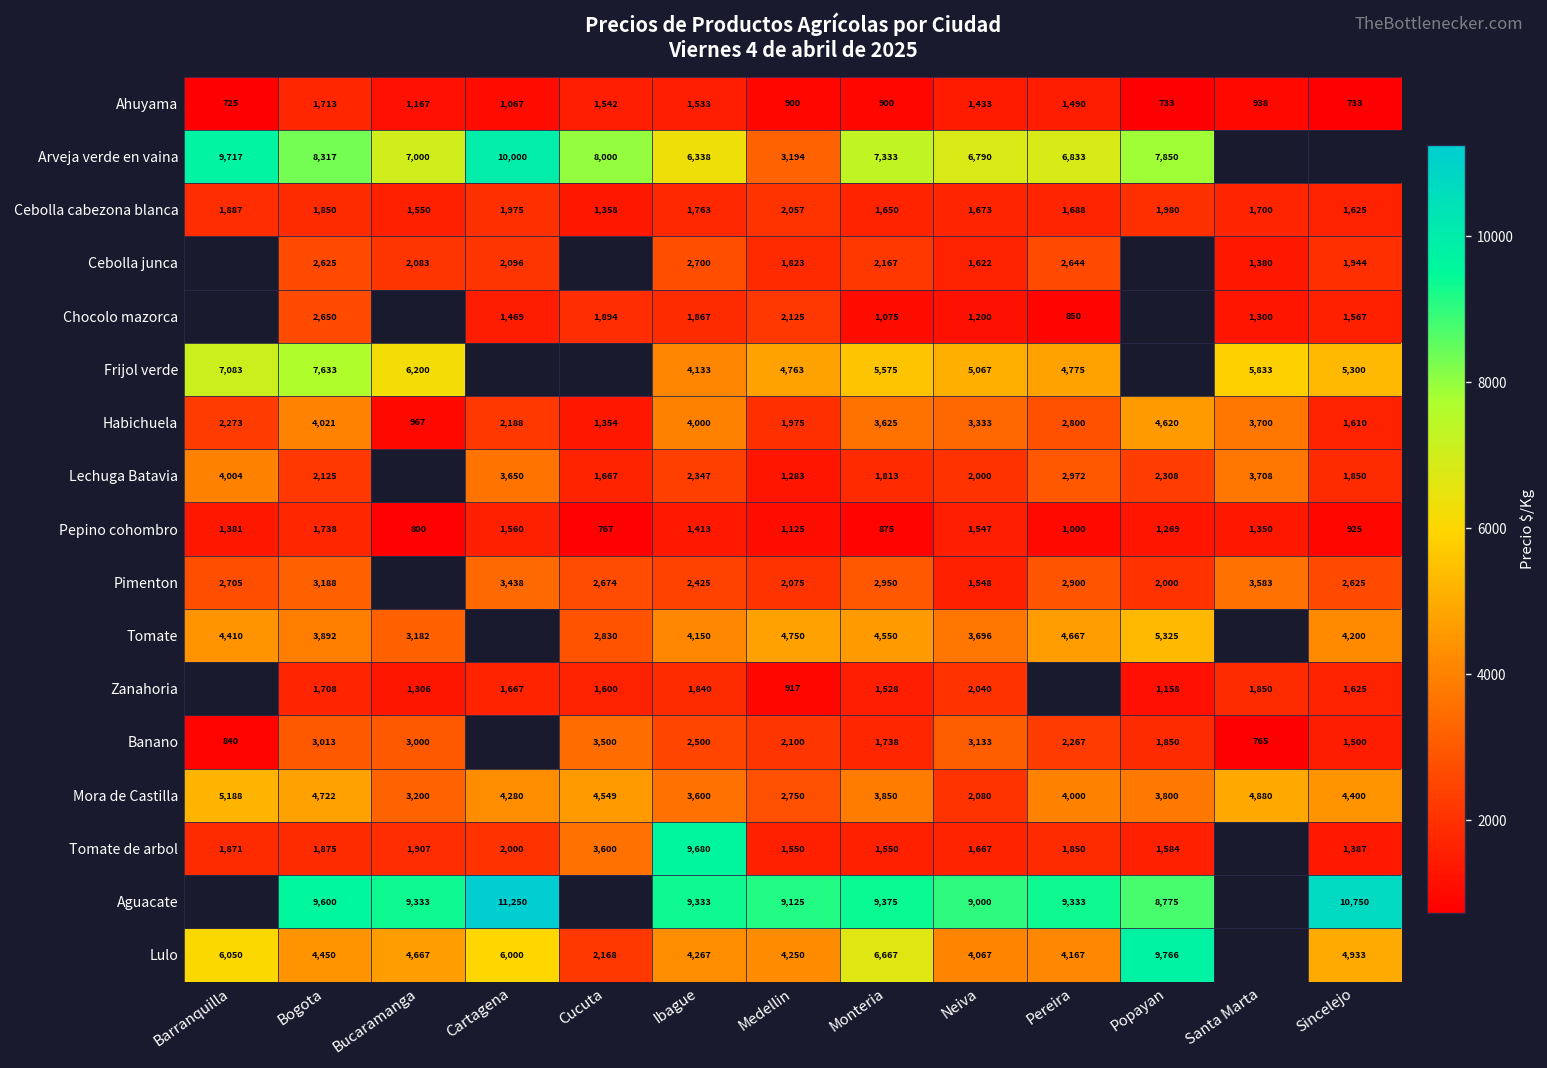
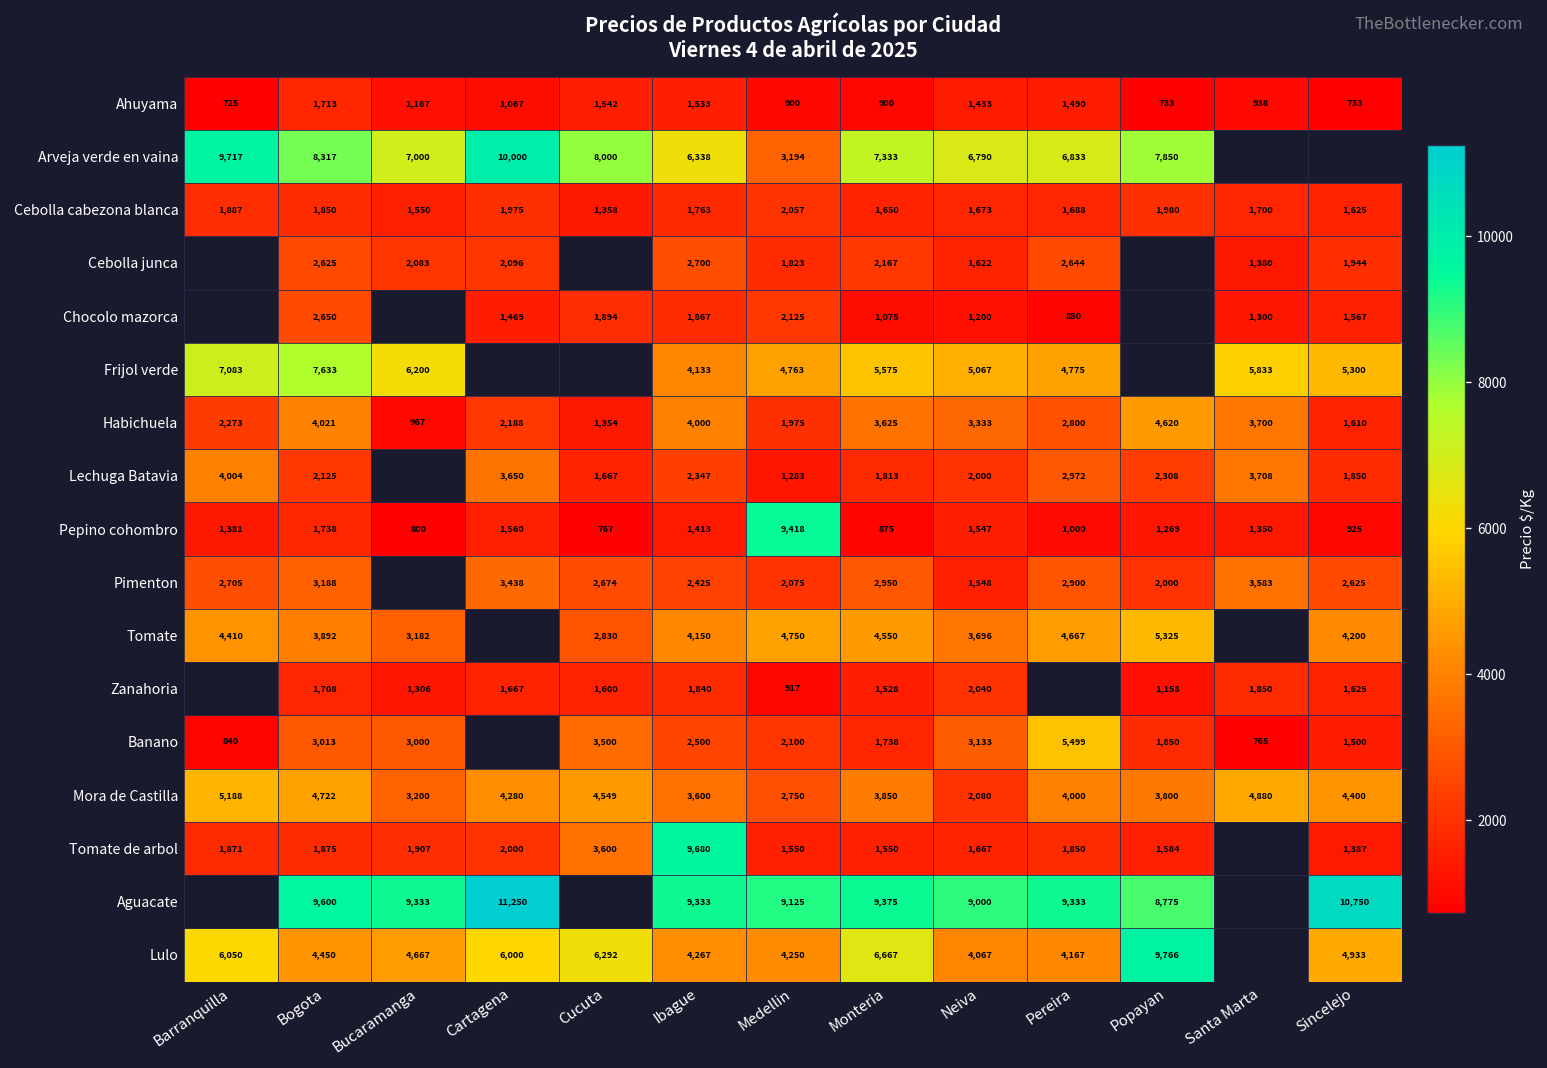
  {
    "Ahuyama": {
      "Barranquilla": "725",
      "Bogota": "1,713",
      "Bucaramanga": "1,167",
      "Cartagena": "1,067",
      "Cucuta": "1,542",
      "Ibague": "1,533",
      "Medellin": "900",
      "Monteria": "900",
      "Neiva": "1,433",
      "Pereira": "1,490",
      "Popayan": "733",
      "Santa Marta": "938",
      "Sincelejo": "733"
    },
    "Arveja verde en vaina": {
      "Barranquilla": "9,717",
      "Bogota": "8,317",
      "Bucaramanga": "7,000",
      "Cartagena": "10,000",
      "Cucuta": "8,000",
      "Ibague": "6,338",
      "Medellin": "3,194",
      "Monteria": "7,333",
      "Neiva": "6,790",
      "Pereira": "6,833",
      "Popayan": "7,850"
    },
    "Cebolla cabezona blanca": {
      "Barranquilla": "1,887",
      "Bogota": "1,850",
      "Bucaramanga": "1,550",
      "Cartagena": "1,975",
      "Cucuta": "1,358",
      "Ibague": "1,763",
      "Medellin": "2,057",
      "Monteria": "1,650",
      "Neiva": "1,673",
      "Pereira": "1,688",
      "Popayan": "1,980",
      "Santa Marta": "1,700",
      "Sincelejo": "1,625"
    },
    "Cebolla junca": {
      "Bogota": "2,625",
      "Bucaramanga": "2,083",
      "Cartagena": "2,096",
      "Ibague": "2,700",
      "Medellin": "1,823",
      "Monteria": "2,167",
      "Neiva": "1,622",
      "Pereira": "2,644",
      "Santa Marta": "1,380",
      "Sincelejo": "1,944"
    },
    "Chocolo mazorca": {
      "Bogota": "2,650",
      "Cartagena": "1,469",
      "Cucuta": "1,894",
      "Ibague": "1,867",
      "Medellin": "2,125",
      "Monteria": "1,075",
      "Neiva": "1,200",
      "Pereira": "850",
      "Santa Marta": "1,300",
      "Sincelejo": "1,567"
    },
    "Frijol verde": {
      "Barranquilla": "7,083",
      "Bogota": "7,633",
      "Bucaramanga": "6,200",
      "Ibague": "4,133",
      "Medellin": "4,763",
      "Monteria": "5,575",
      "Neiva": "5,067",
      "Pereira": "4,775",
      "Santa Marta": "5,833",
      "Sincelejo": "5,300"
    },
    "Habichuela": {
      "Barranquilla": "2,273",
      "Bogota": "4,021",
      "Bucaramanga": "967",
      "Cartagena": "2,188",
      "Cucuta": "1,354",
      "Ibague": "4,000",
      "Medellin": "1,975",
      "Monteria": "3,625",
      "Neiva": "3,333",
      "Pereira": "2,800",
      "Popayan": "4,620",
      "Santa Marta": "3,700",
      "Sincelejo": "1,610"
    },
    "Lechuga Batavia": {
      "Barranquilla": "4,004",
      "Bogota": "2,125",
      "Cartagena": "3,650",
      "Cucuta": "1,667",
      "Ibague": "2,347",
      "Medellin": "1,283",
      "Monteria": "1,813",
      "Neiva": "2,000",
      "Pereira": "2,972",
      "Popayan": "2,308",
      "Santa Marta": "3,708",
      "Sincelejo": "1,850"
    },
    "Pepino cohombro": {
      "Barranquilla": "1,381",
      "Bogota": "1,738",
      "Bucaramanga": "800",
      "Cartagena": "1,560",
      "Cucuta": "767",
      "Ibague": "1,413",
-     "Medellin": "1,125",
+     "Medellin": "9,418",
      "Monteria": "875",
      "Neiva": "1,547",
      "Pereira": "1,000",
      "Popayan": "1,269",
      "Santa Marta": "1,350",
      "Sincelejo": "925"
    },
    "Pimenton": {
      "Barranquilla": "2,705",
      "Bogota": "3,188",
      "Cartagena": "3,438",
      "Cucuta": "2,674",
      "Ibague": "2,425",
      "Medellin": "2,075",
      "Monteria": "2,950",
      "Neiva": "1,548",
      "Pereira": "2,900",
      "Popayan": "2,000",
      "Santa Marta": "3,583",
      "Sincelejo": "2,625"
    },
    "Tomate": {
      "Barranquilla": "4,410",
      "Bogota": "3,892",
      "Bucaramanga": "3,182",
      "Cucuta": "2,830",
      "Ibague": "4,150",
      "Medellin": "4,750",
      "Monteria": "4,550",
      "Neiva": "3,696",
      "Pereira": "4,667",
      "Popayan": "5,325",
      "Sincelejo": "4,200"
    },
    "Zanahoria": {
      "Bogota": "1,708",
      "Bucaramanga": "1,306",
      "Cartagena": "1,667",
      "Cucuta": "1,600",
      "Ibague": "1,840",
      "Medellin": "917",
      "Monteria": "1,528",
      "Neiva": "2,040",
      "Popayan": "1,158",
      "Santa Marta": "1,850",
      "Sincelejo": "1,625"
    },
    "Banano": {
      "Barranquilla": "840",
      "Bogota": "3,013",
      "Bucaramanga": "3,000",
      "Cucuta": "3,500",
      "Ibague": "2,500",
      "Medellin": "2,100",
      "Monteria": "1,738",
      "Neiva": "3,133",
-     "Pereira": "2,267",
+     "Pereira": "5,499",
      "Popayan": "1,850",
      "Santa Marta": "765",
      "Sincelejo": "1,500"
    },
    "Mora de Castilla": {
      "Barranquilla": "5,188",
      "Bogota": "4,722",
      "Bucaramanga": "3,200",
      "Cartagena": "4,280",
      "Cucuta": "4,549",
      "Ibague": "3,600",
      "Medellin": "2,750",
      "Monteria": "3,850",
      "Neiva": "2,080",
      "Pereira": "4,000",
      "Popayan": "3,800",
      "Santa Marta": "4,880",
      "Sincelejo": "4,400"
    },
    "Tomate de arbol": {
      "Barranquilla": "1,871",
      "Bogota": "1,875",
      "Bucaramanga": "1,907",
      "Cartagena": "2,000",
      "Cucuta": "3,600",
      "Ibague": "9,680",
      "Medellin": "1,550",
      "Monteria": "1,550",
      "Neiva": "1,667",
      "Pereira": "1,850",
      "Popayan": "1,584",
      "Sincelejo": "1,387"
    },
    "Aguacate": {
      "Bogota": "9,600",
      "Bucaramanga": "9,333",
      "Cartagena": "11,250",
      "Ibague": "9,333",
      "Medellin": "9,125",
      "Monteria": "9,375",
      "Neiva": "9,000",
      "Pereira": "9,333",
      "Popayan": "8,775",
      "Sincelejo": "10,750"
    },
    "Lulo": {
      "Barranquilla": "6,050",
      "Bogota": "4,450",
      "Bucaramanga": "4,667",
      "Cartagena": "6,000",
-     "Cucuta": "2,168",
+     "Cucuta": "6,292",
      "Ibague": "4,267",
      "Medellin": "4,250",
      "Monteria": "6,667",
      "Neiva": "4,067",
      "Pereira": "4,167",
      "Popayan": "9,766",
      "Sincelejo": "4,933"
    }
  }
